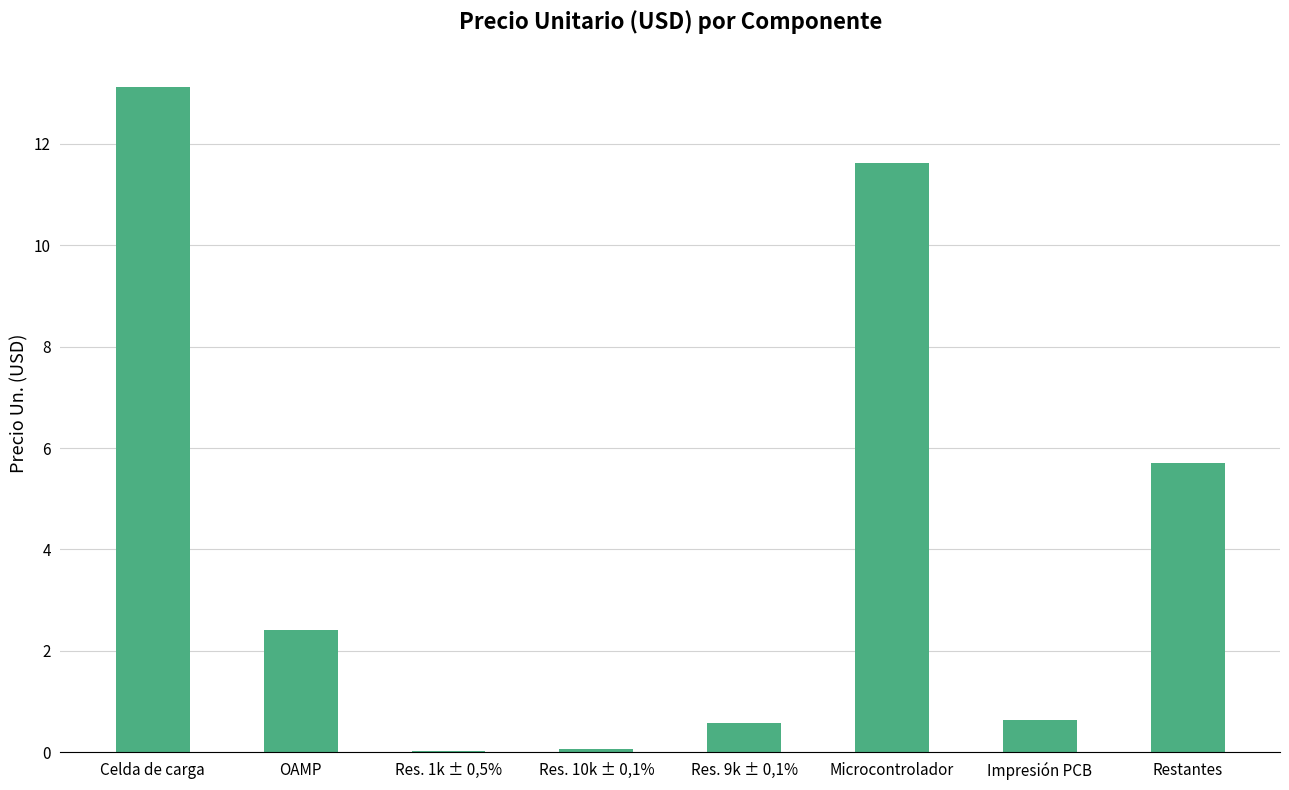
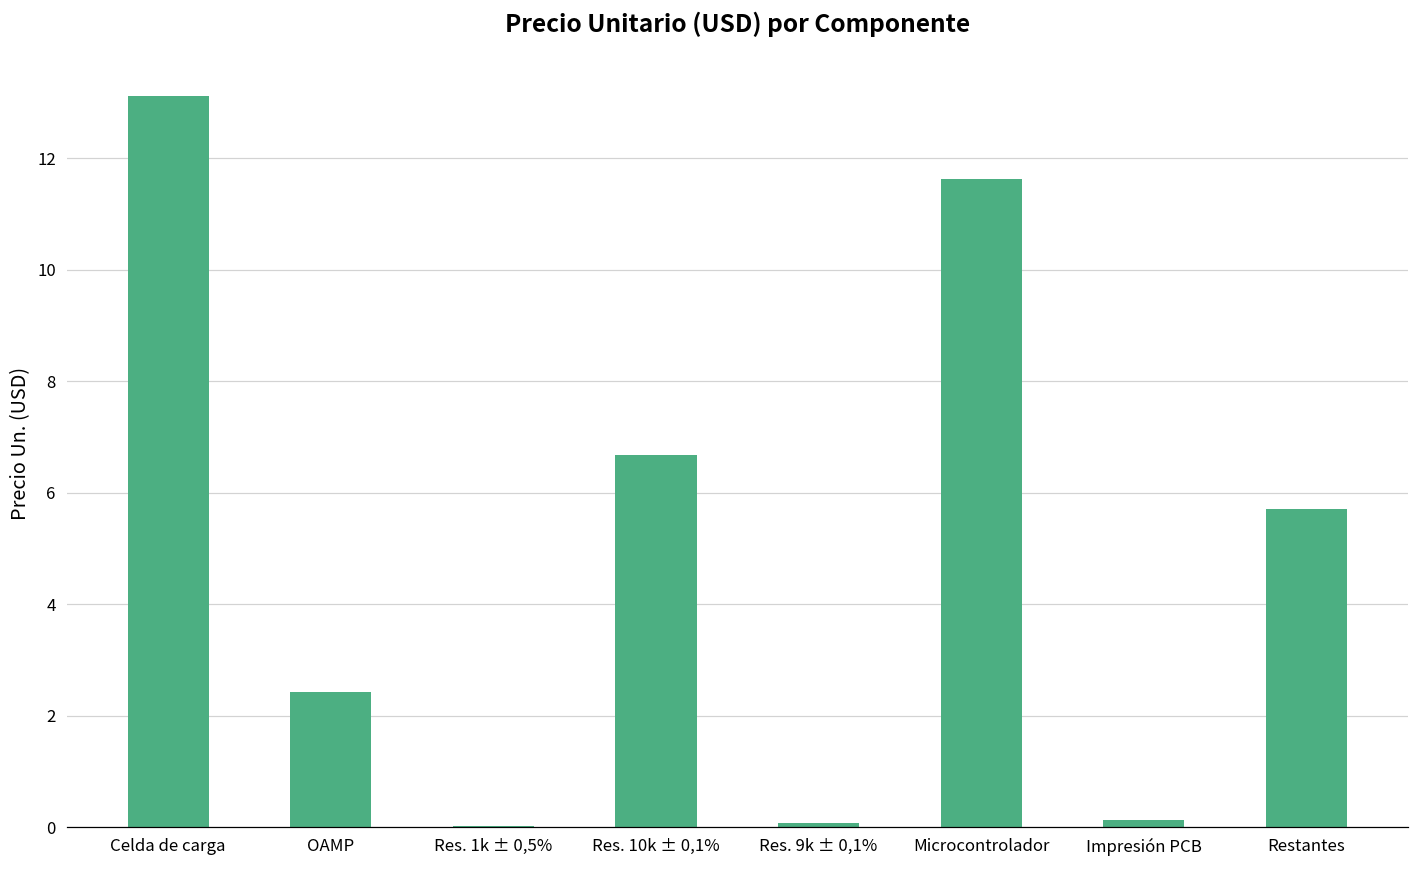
  {
    "Celda de carga": 13.1,
    "OAMP": 2.4,
-   "Res. 10k ± 0,1%": 0.1,
-   "Res. 9k ± 0,1%": 0.6,
+   "Res. 10k ± 0,1%": 6.7,
+   "Res. 9k ± 0,1%": 0.1,
    "Microcontrolador": 11.6,
-   "Impresión PCB": 0.6,
+   "Impresión PCB": 0.1,
    "Restantes": 5.7
  }
